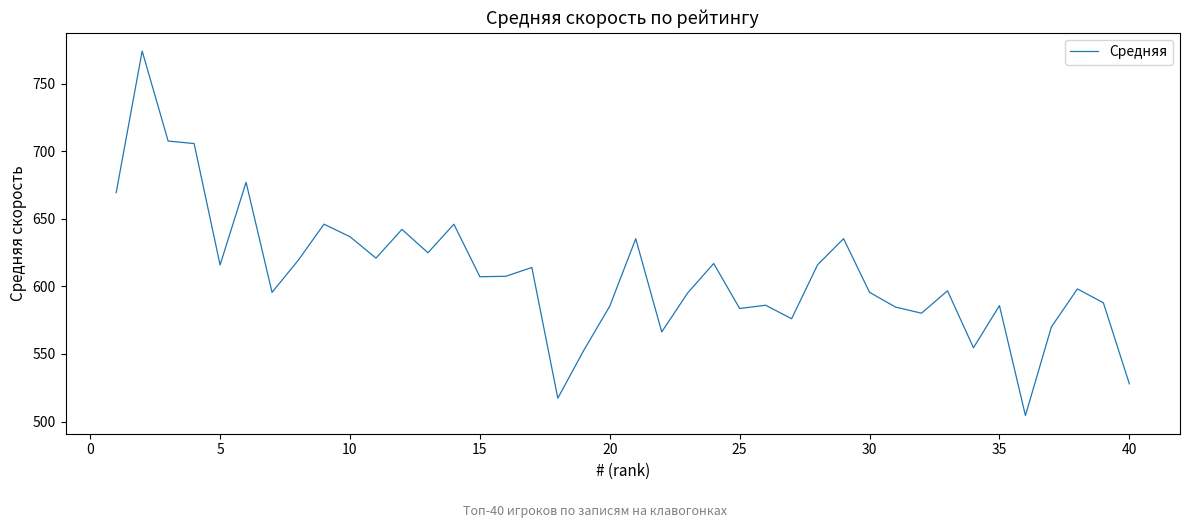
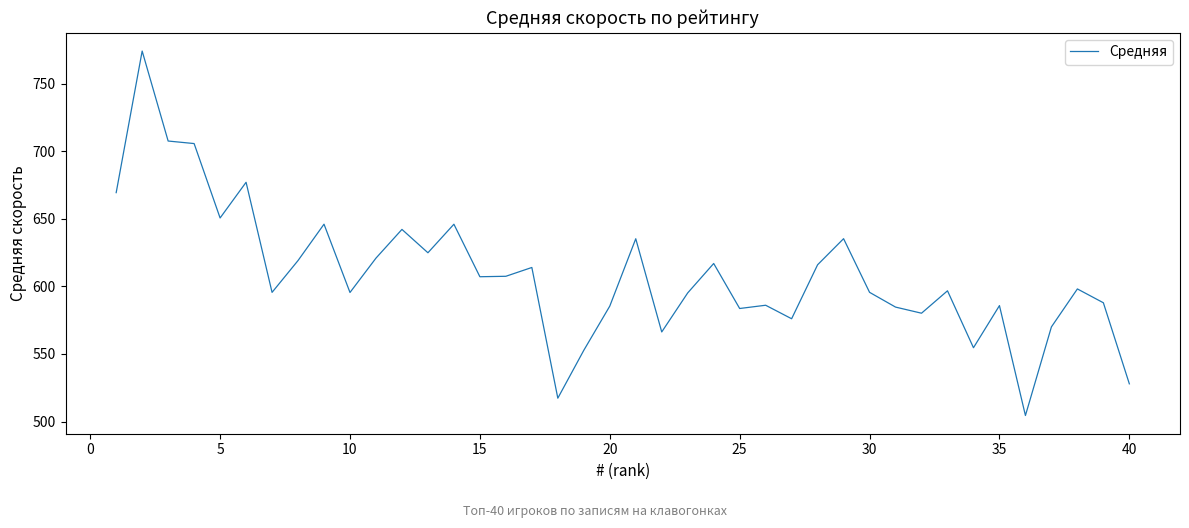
  {
-   "5": 616,
-   "10": 637,
+   "5": 651,
+   "10": 596,
    "15": 607,
    "20": 585,
    "25": 584,
    "30": 596,
    "35": 586,
    "40": 528
  }
